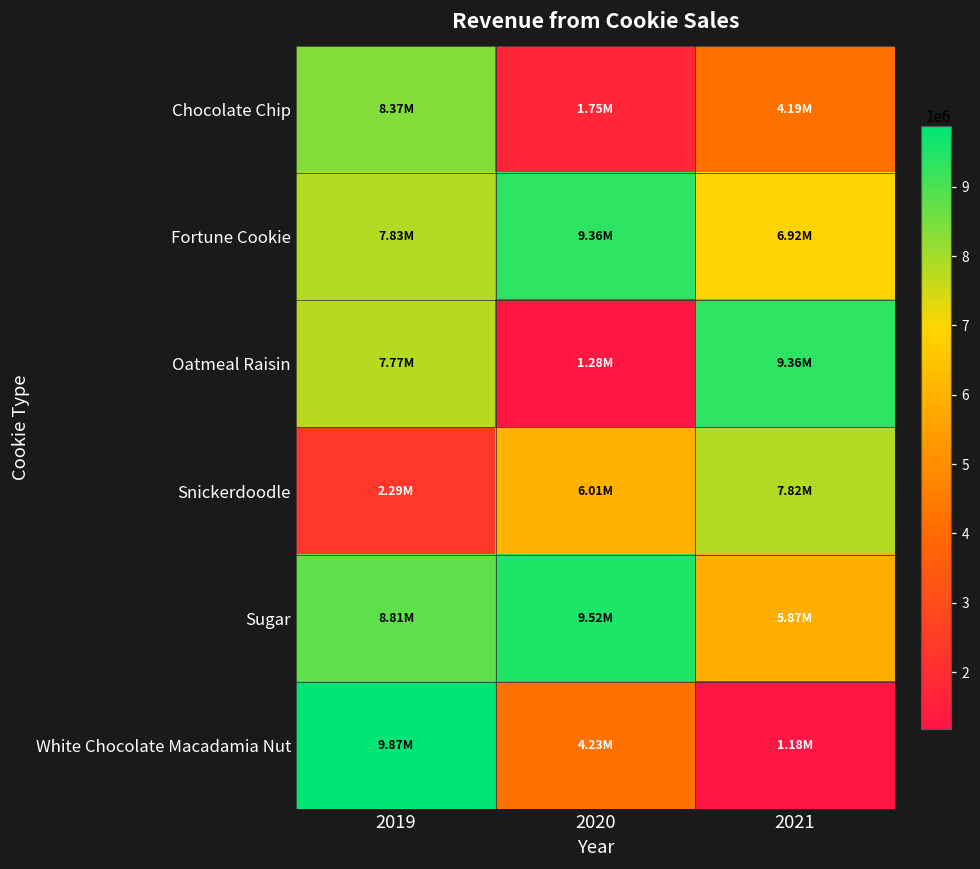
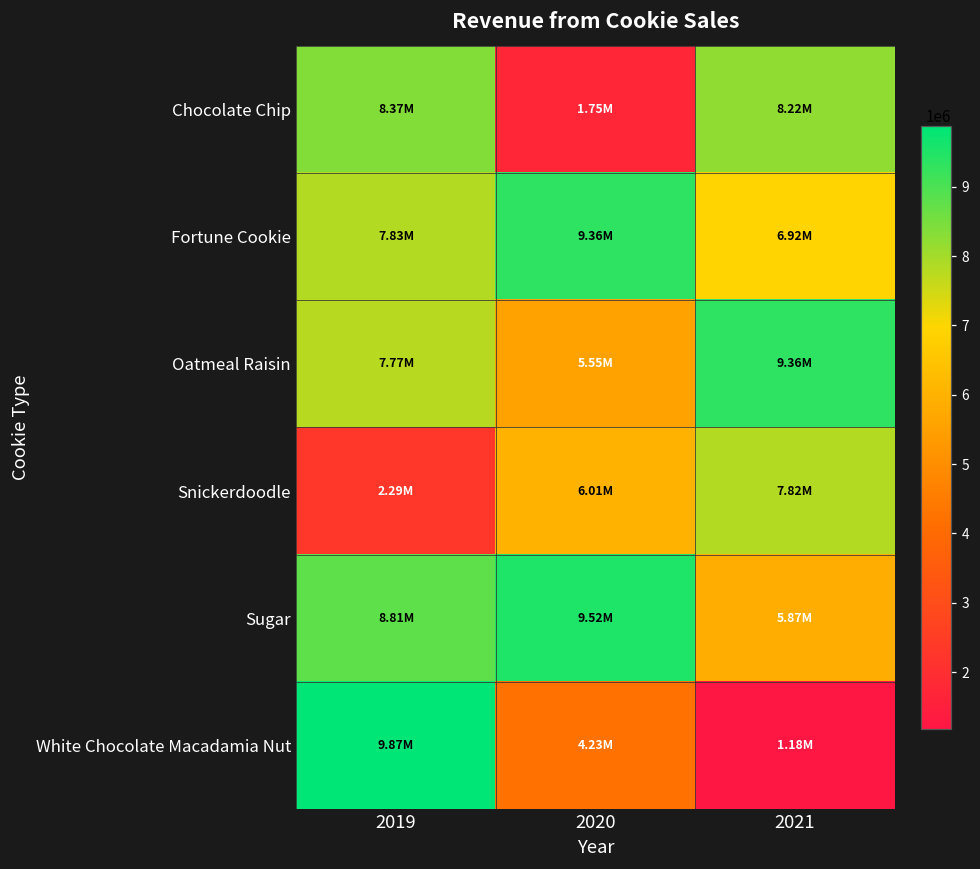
  {
    "Chocolate Chip": {
      "2019": "8.37M",
      "2020": "1.75M",
-     "2021": "4.19M"
+     "2021": "8.22M"
    },
    "Fortune Cookie": {
      "2019": "7.83M",
      "2020": "9.36M",
      "2021": "6.92M"
    },
    "Oatmeal Raisin": {
      "2019": "7.77M",
-     "2020": "1.28M",
+     "2020": "5.55M",
      "2021": "9.36M"
    },
    "Snickerdoodle": {
      "2019": "2.29M",
      "2020": "6.01M",
      "2021": "7.82M"
    },
    "Sugar": {
      "2019": "8.81M",
      "2020": "9.52M",
      "2021": "5.87M"
    },
    "White Chocolate Macadamia Nut": {
      "2019": "9.87M",
      "2020": "4.23M",
      "2021": "1.18M"
    }
  }
